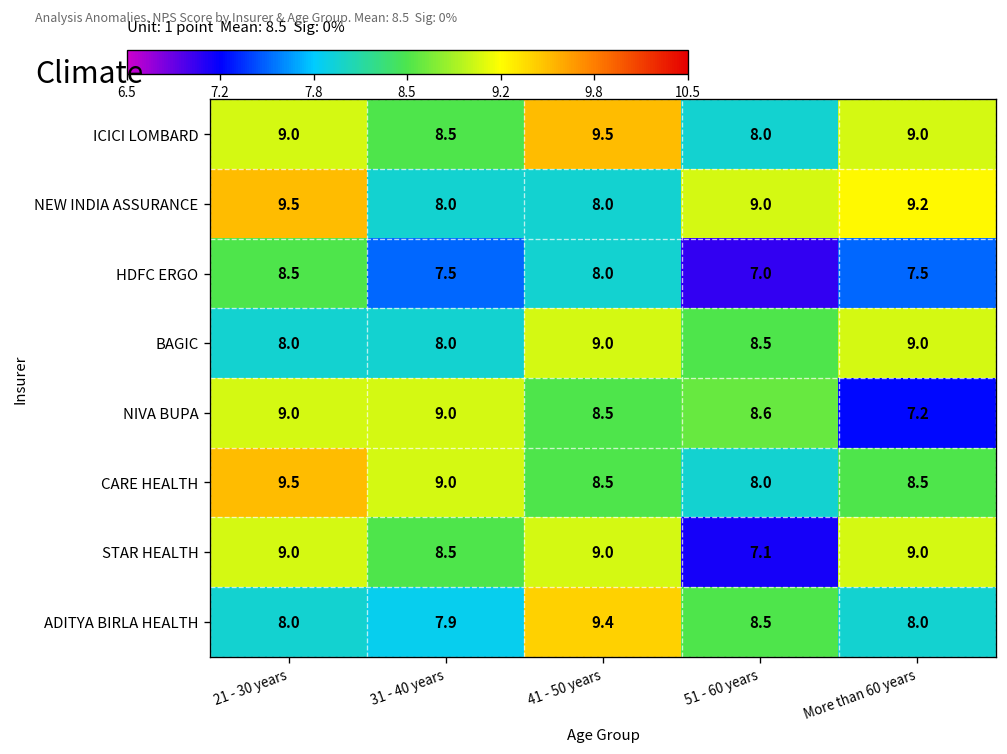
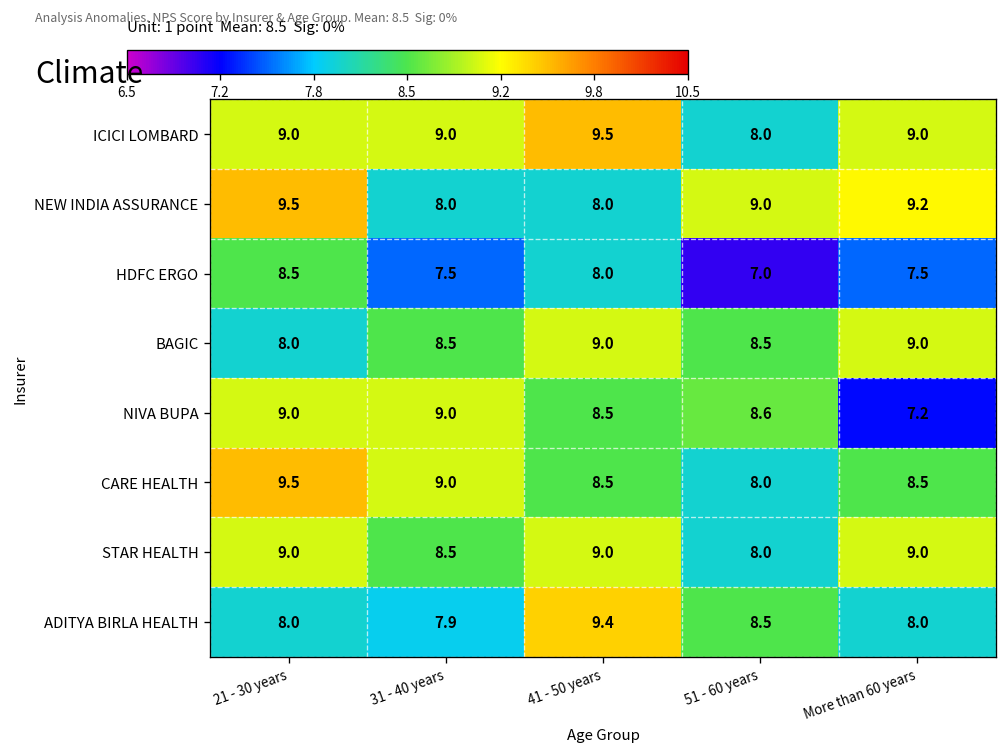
  {
    "ICICI LOMBARD": {
      "21 - 30 years": 9.0,
-     "31 - 40 years": 8.5,
+     "31 - 40 years": 9.0,
      "41 - 50 years": 9.5,
      "51 - 60 years": 8.0,
      "More than 60 years": 9.0
    },
    "NEW INDIA ASSURANCE": {
      "21 - 30 years": 9.5,
      "31 - 40 years": 8.0,
      "41 - 50 years": 8.0,
      "51 - 60 years": 9.0,
      "More than 60 years": 9.2
    },
    "HDFC ERGO": {
      "21 - 30 years": 8.5,
      "31 - 40 years": 7.5,
      "41 - 50 years": 8.0,
      "51 - 60 years": 7.0,
      "More than 60 years": 7.5
    },
    "BAGIC": {
      "21 - 30 years": 8.0,
-     "31 - 40 years": 8.0,
+     "31 - 40 years": 8.5,
      "41 - 50 years": 9.0,
      "51 - 60 years": 8.5,
      "More than 60 years": 9.0
    },
    "NIVA BUPA": {
      "21 - 30 years": 9.0,
      "31 - 40 years": 9.0,
      "41 - 50 years": 8.5,
      "51 - 60 years": 8.6,
      "More than 60 years": 7.2
    },
    "CARE HEALTH": {
      "21 - 30 years": 9.5,
      "31 - 40 years": 9.0,
      "41 - 50 years": 8.5,
      "51 - 60 years": 8.0,
      "More than 60 years": 8.5
    },
    "STAR HEALTH": {
      "21 - 30 years": 9.0,
      "31 - 40 years": 8.5,
      "41 - 50 years": 9.0,
-     "51 - 60 years": 7.1,
+     "51 - 60 years": 8.0,
      "More than 60 years": 9.0
    },
    "ADITYA BIRLA HEALTH": {
      "21 - 30 years": 8.0,
      "31 - 40 years": 7.9,
      "41 - 50 years": 9.4,
      "51 - 60 years": 8.5,
      "More than 60 years": 8.0
    }
  }
